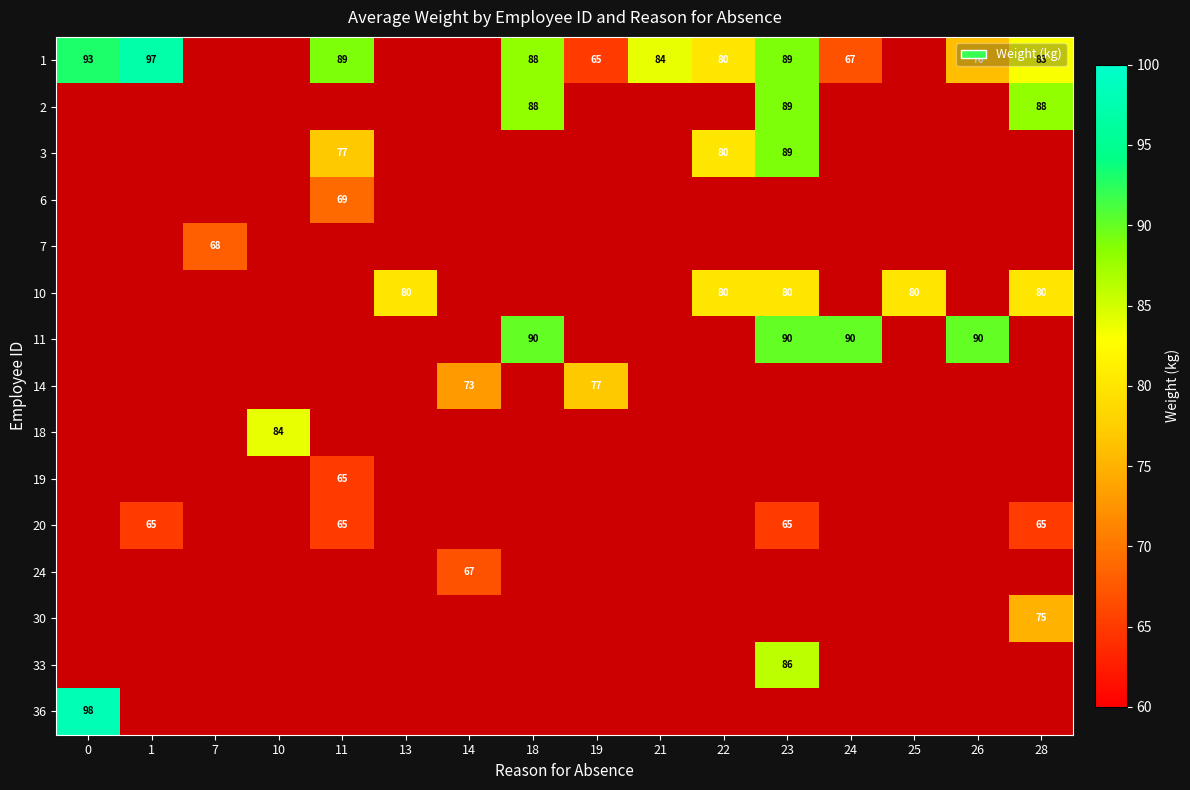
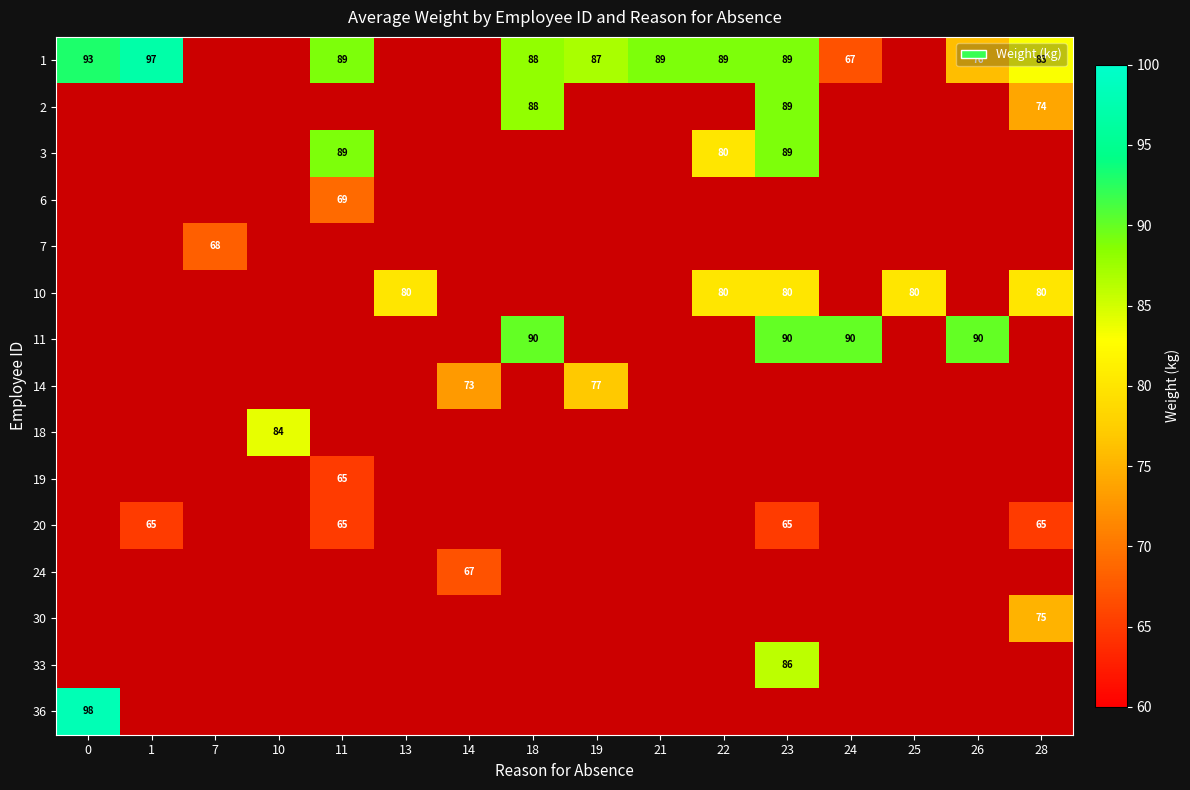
  {
    "1": {
      "0": 93,
      "1": 97,
      "11": 89,
      "18": 88,
-     "19": 65,
-     "21": 84,
-     "22": 80,
+     "19": 87,
+     "21": 89,
+     "22": 89,
      "23": 89,
      "24": 67
    },
    "2": {
      "18": 88,
      "23": 89,
-     "28": 88
+     "28": 74
    },
    "3": {
-     "11": 77,
+     "11": 89,
      "22": 80,
      "23": 89
    },
    "6": {
      "11": 69
    },
    "7": {
      "7": 68
    },
    "10": {
      "13": 80,
      "22": 80,
      "23": 80,
      "25": 80,
      "28": 80
    },
    "11": {
      "18": 90,
      "23": 90,
      "24": 90,
      "26": 90
    },
    "14": {
      "14": 73,
      "19": 77
    },
    "18": {
      "10": 84
    },
    "19": {
      "11": 65
    },
    "20": {
      "1": 65,
      "11": 65,
      "23": 65,
      "28": 65
    },
    "24": {
      "14": 67
    },
    "30": {
      "28": 75
    },
    "33": {
      "23": 86
    },
    "36": {
      "0": 98
    }
  }
